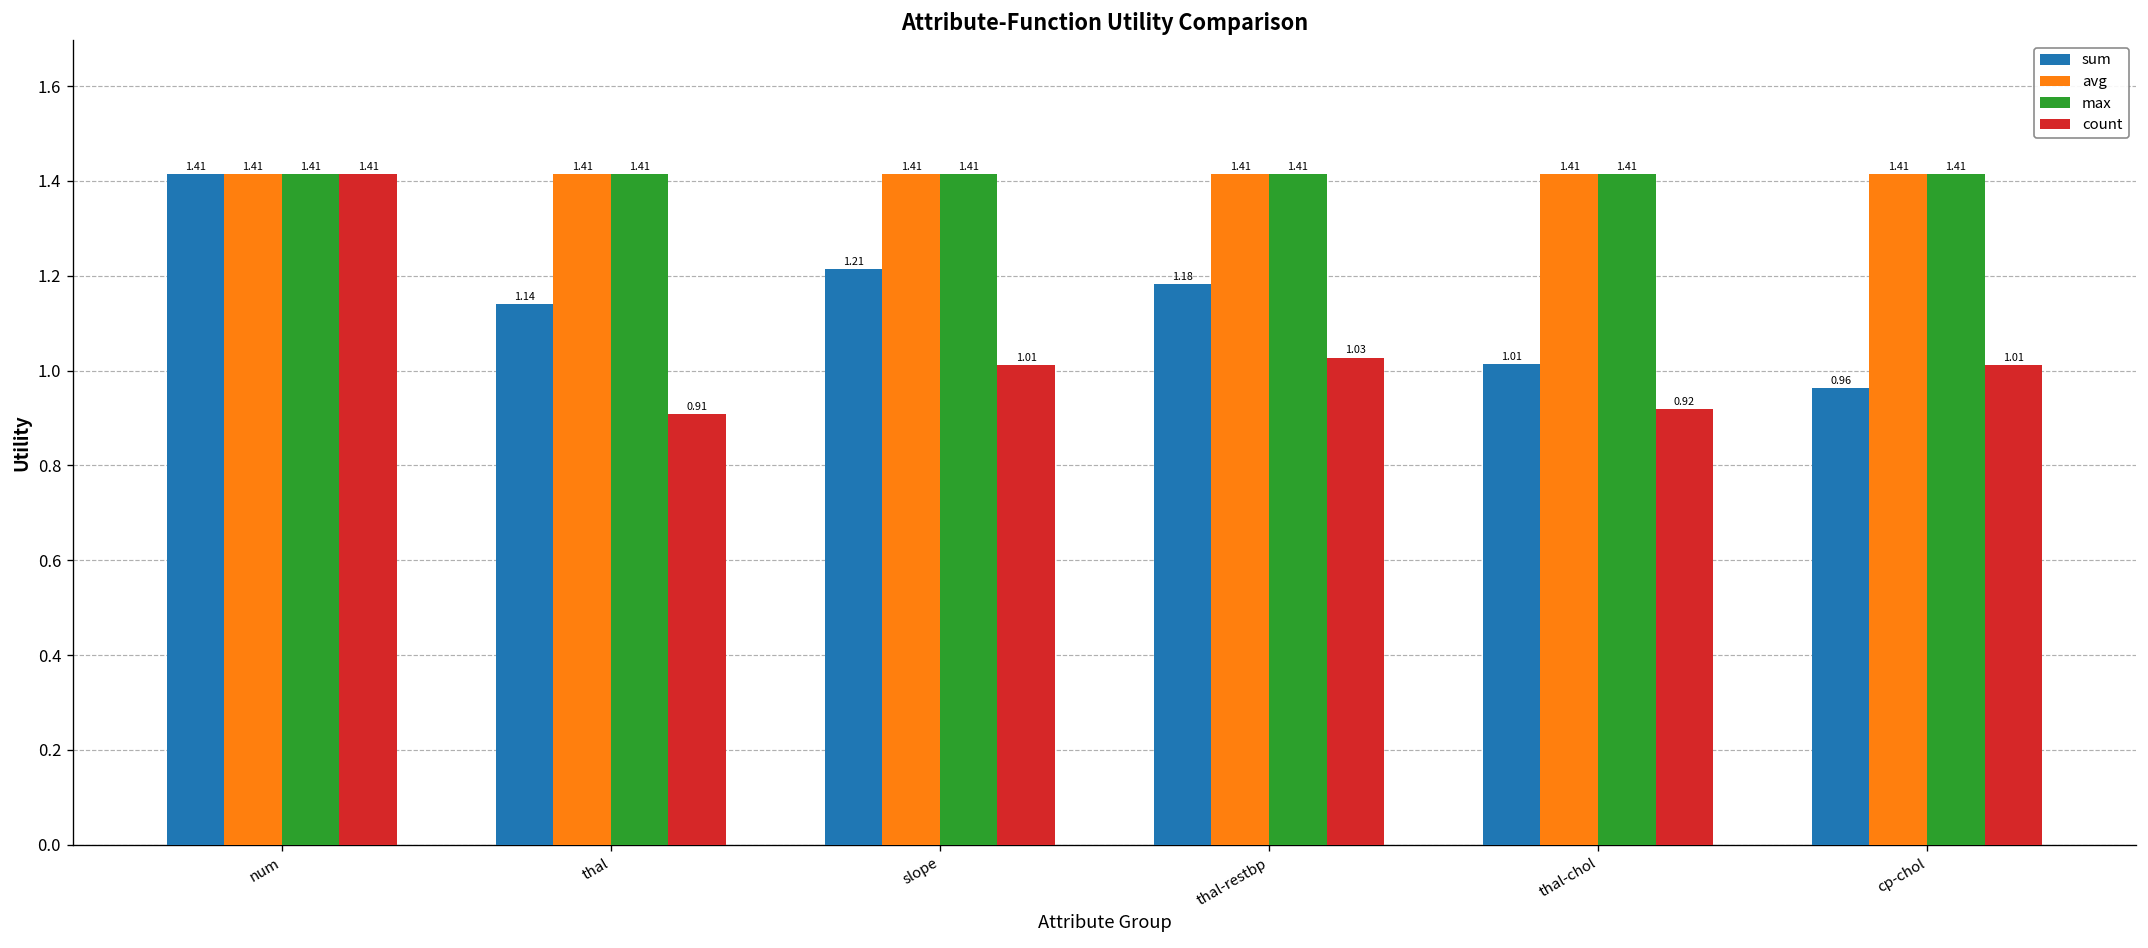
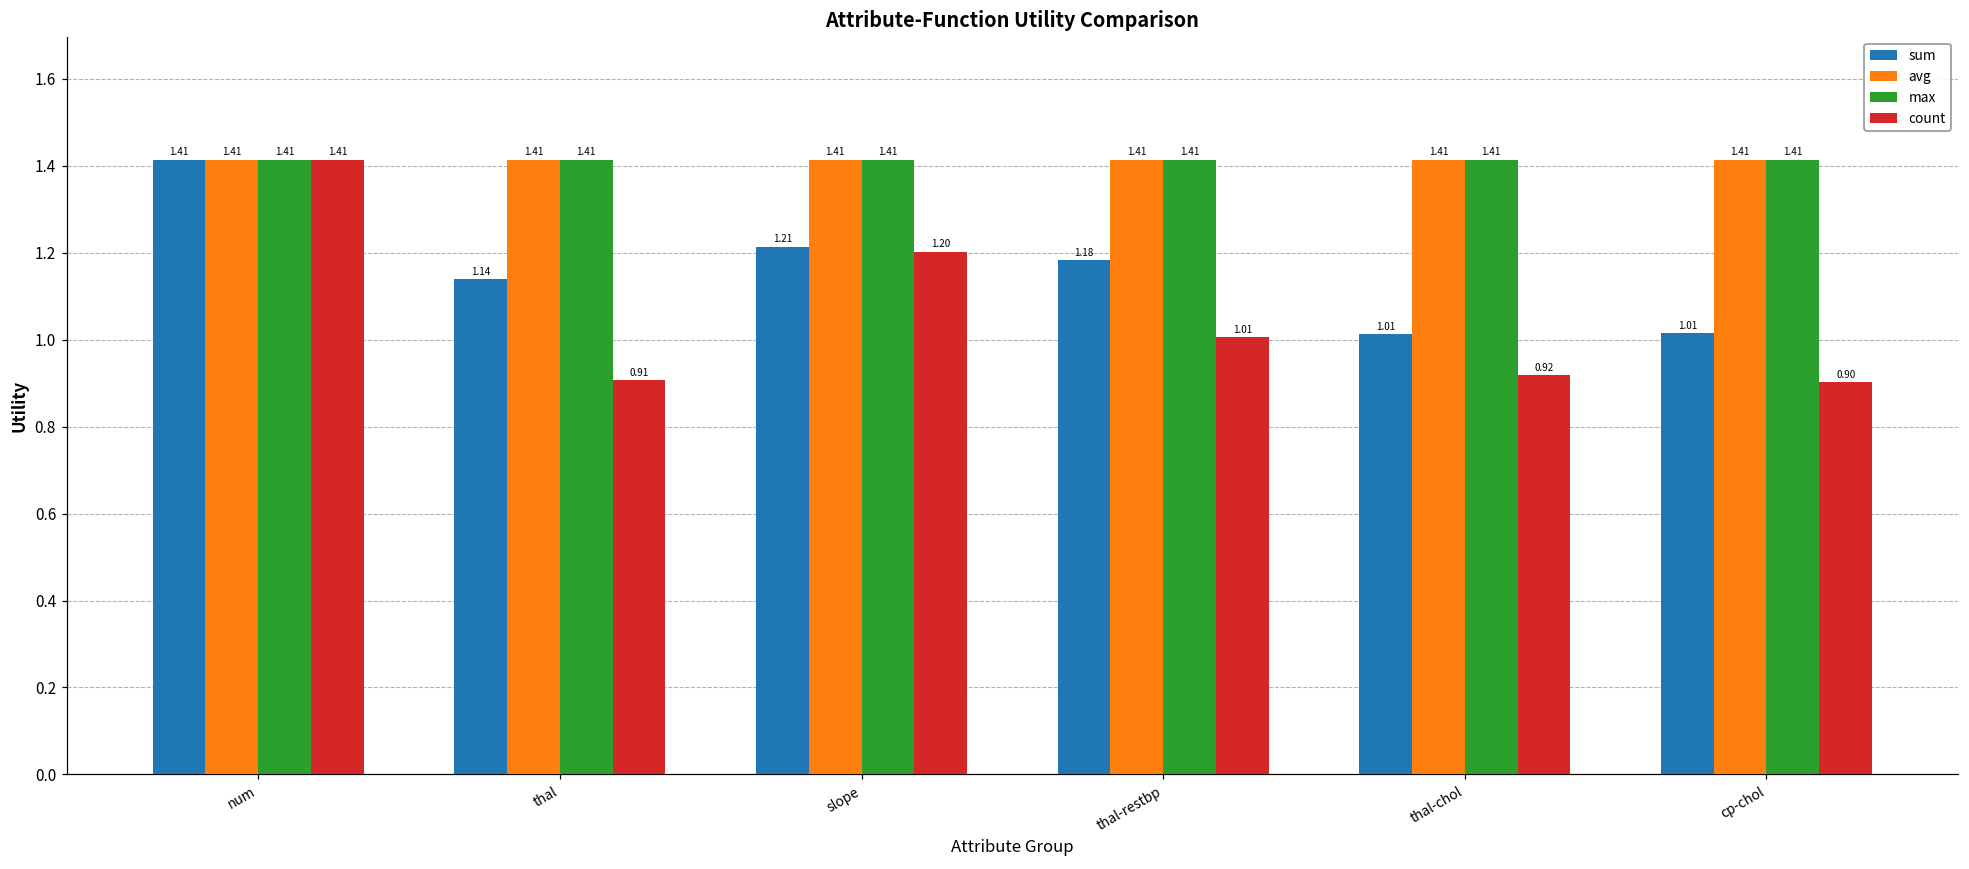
  {
    "sum": {
      "num": 1.41,
      "thal": 1.14,
      "slope": 1.21,
      "thal-restbp": 1.18,
      "thal-chol": 1.01,
-     "cp-chol": 0.96
+     "cp-chol": 1.01
    },
    "avg": {
      "num": 1.41,
      "thal": 1.41,
      "slope": 1.41,
      "thal-restbp": 1.41,
      "thal-chol": 1.41,
      "cp-chol": 1.41
    },
    "max": {
      "num": 1.41,
      "thal": 1.41,
      "slope": 1.41,
      "thal-restbp": 1.41,
      "thal-chol": 1.41,
      "cp-chol": 1.41
    },
    "count": {
      "num": 1.41,
      "thal": 0.91,
-     "slope": 1.01,
-     "thal-restbp": 1.03,
+     "slope": 1.20,
+     "thal-restbp": 1.01,
      "thal-chol": 0.92,
-     "cp-chol": 1.01
+     "cp-chol": 0.90
    }
  }
